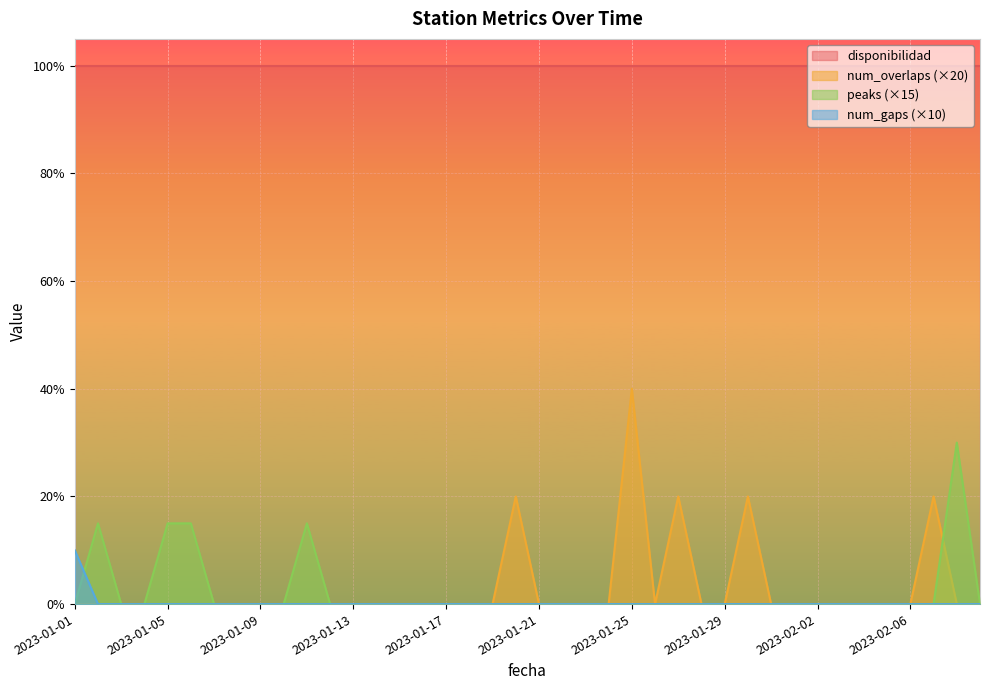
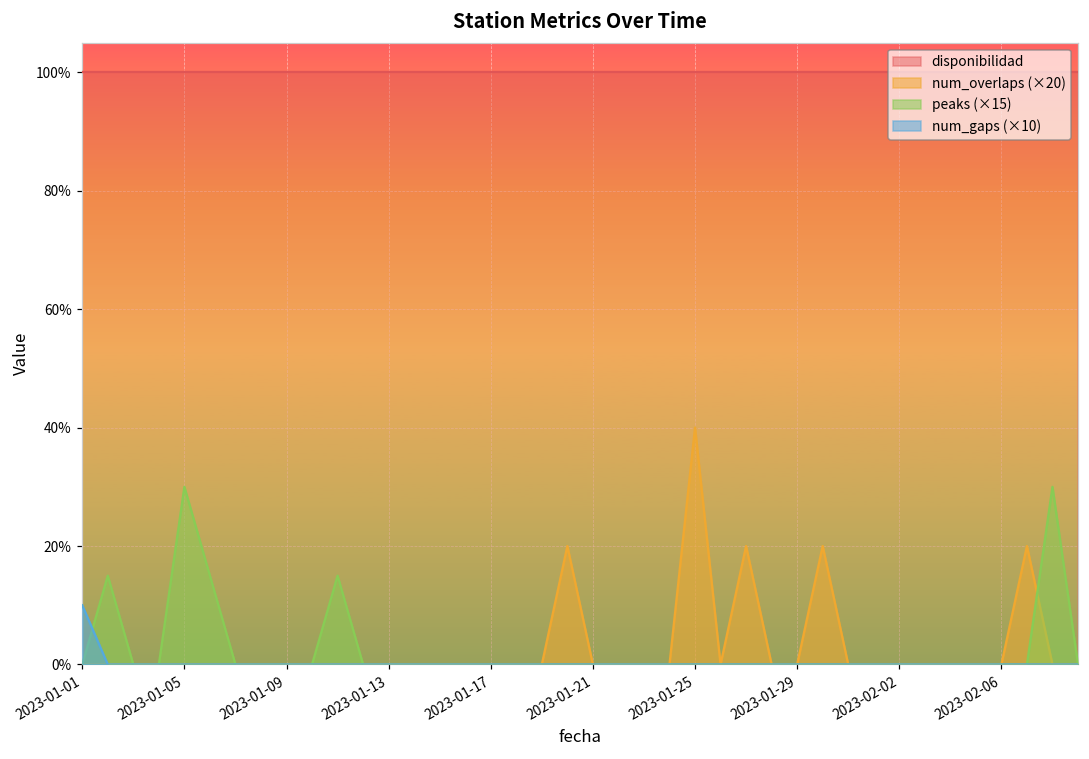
  {
    "disponibilidad": {
      "2023-01-01": "100%",
      "2023-01-05": "100%",
      "2023-01-09": "100%",
      "2023-01-13": "100%",
      "2023-01-17": "100%",
      "2023-01-21": "100%",
      "2023-01-25": "100%",
      "2023-01-29": "100%"
    },
    "num_overlaps (×20)": {
      "2023-01-25": "40%"
    },
    "peaks (×15)": {
-     "2023-01-05": "15%"
+     "2023-01-05": "30%"
    },
    "num_gaps (×10)": {
      "2023-01-01": "10%"
    }
  }
